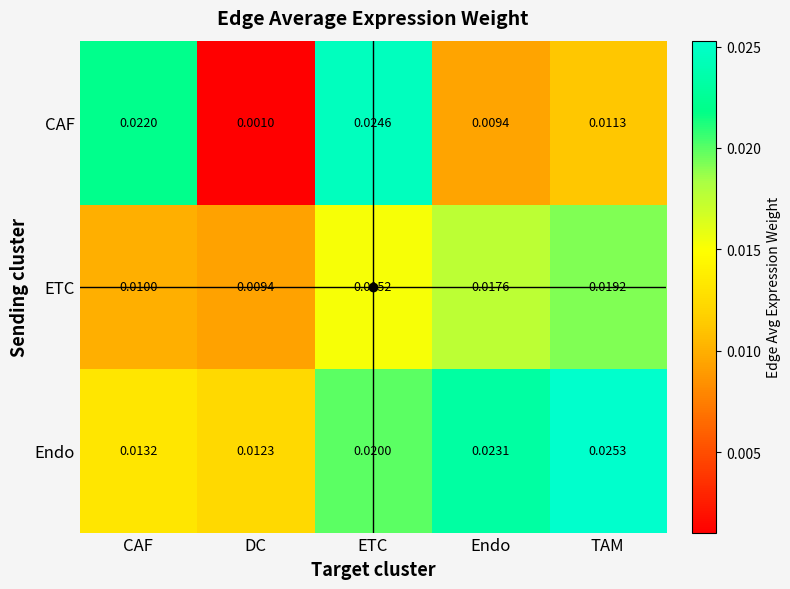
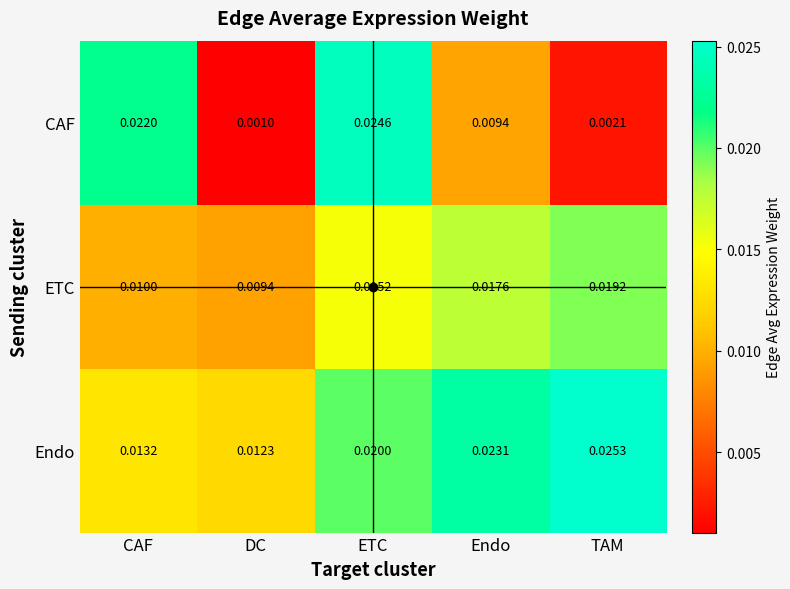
  {
    "CAF": {
      "CAF": 0.0220,
      "DC": 0.0010,
      "ETC": 0.0246,
      "Endo": 0.0094,
-     "TAM": 0.0113
+     "TAM": 0.0021
    },
    "ETC": {
      "CAF": 0.0100,
      "DC": 0.0094,
      "Endo": 0.0176,
      "TAM": 0.0192
    },
    "Endo": {
      "CAF": 0.0132,
      "DC": 0.0123,
      "ETC": 0.0200,
      "Endo": 0.0231,
      "TAM": 0.0253
    }
  }
